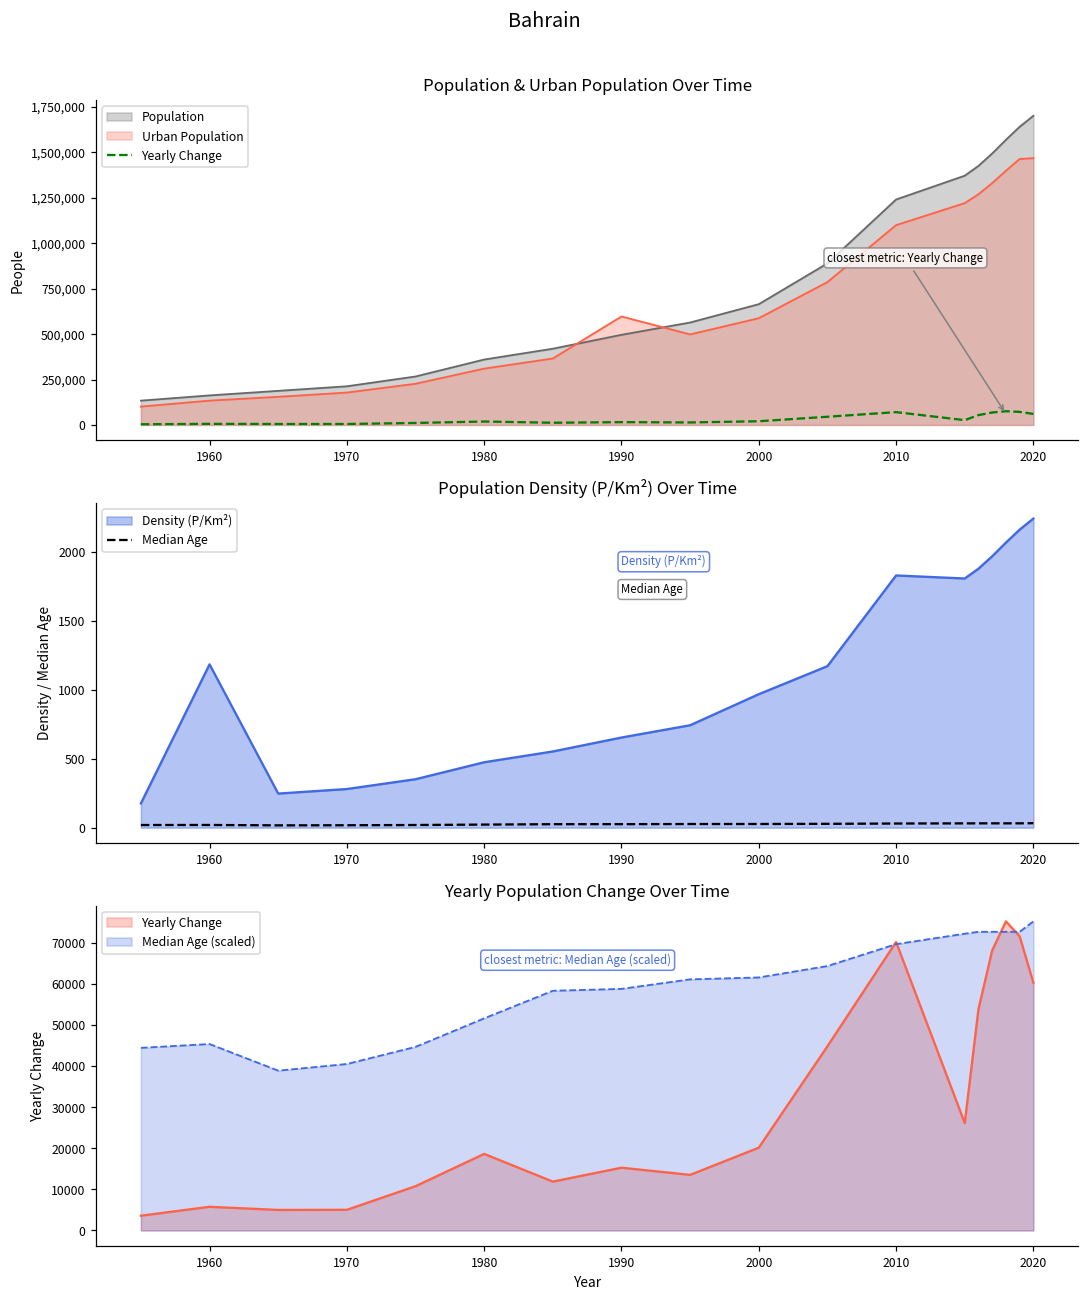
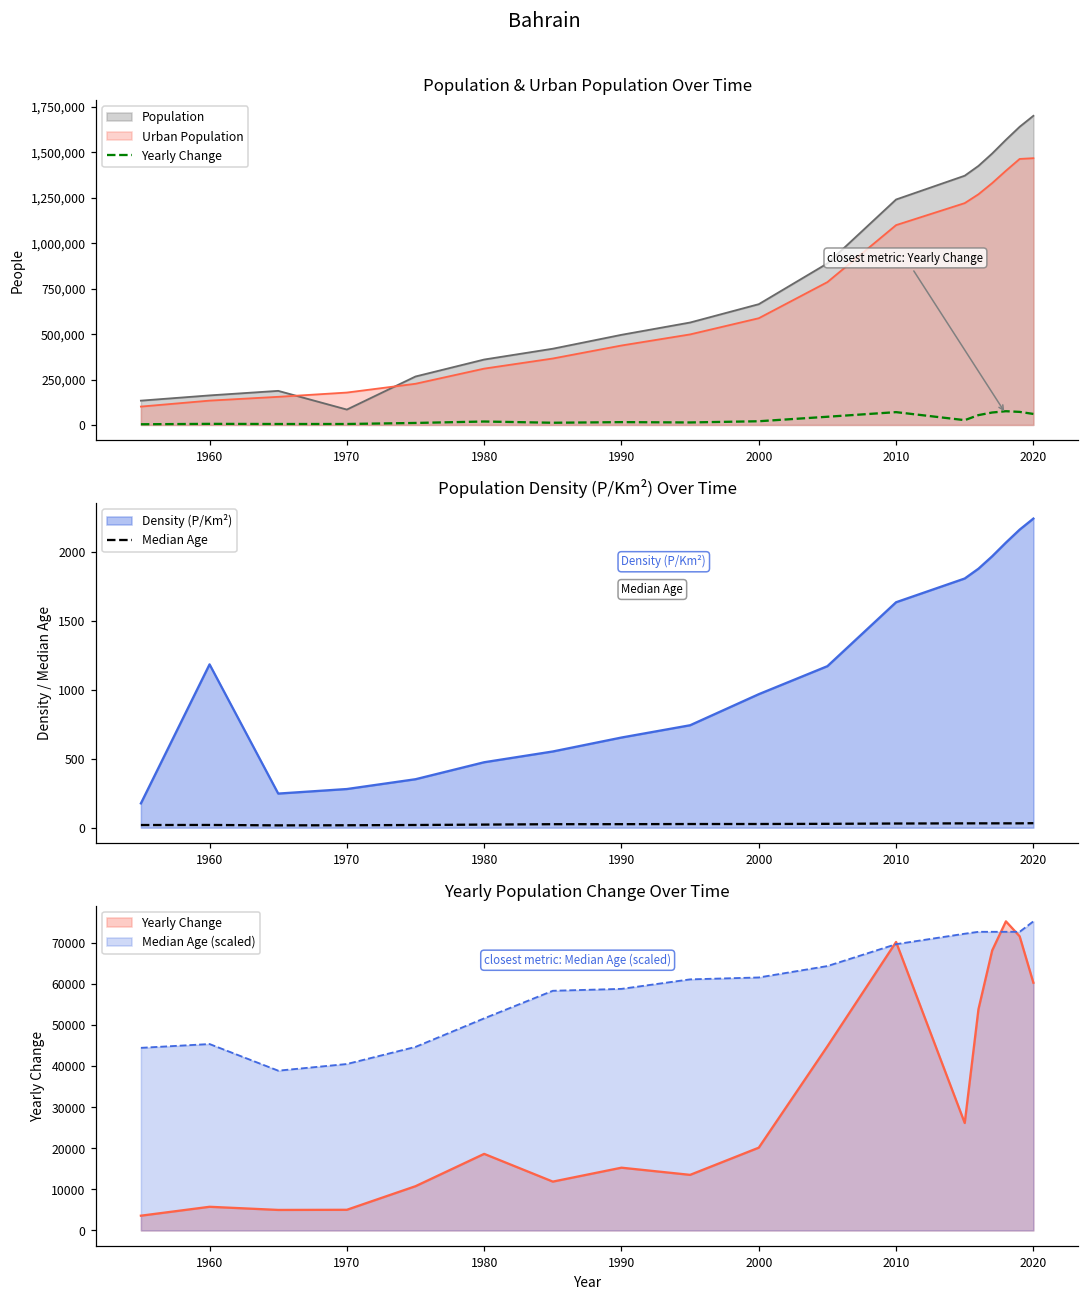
  {
    "Population & Urban Population Over Time": {
      "Population": {
        "1960": "160,000",
-       "1970": "210,000",
+       "1970": "80,000",
        "1980": "360,000",
        "1990": "500,000",
        "2000": "660,000",
        "2010": "1,240,000",
        "2020": "1,700,000"
      },
      "Urban Population": {
        "1960": "130,000",
        "1970": "180,000",
        "1980": "310,000",
-       "1990": "600,000",
+       "1990": "440,000",
        "2000": "590,000",
        "2010": "1,100,000",
        "2020": "1,470,000"
      }
    },
    "Population Density (P/Km²) Over Time": {
      "Density (P/Km²)": {
        "1960": "1180",
        "1970": "280",
        "1980": "470",
        "1990": "650",
        "2000": "970",
-       "2010": "1830",
+       "2010": "1630",
        "2020": "2240"
      },
      "Median Age": {
        "1960": "20",
        "1970": "20",
        "1980": "20",
        "1990": "30",
        "2000": "30",
        "2010": "30",
        "2020": "30"
      }
    },
    "Yearly Population Change Over Time": {
      "Yearly Change": {
        "1960": "6000",
        "1970": "5000",
        "1980": "19000",
        "1990": "15000",
        "2000": "20000",
        "2020": "60000"
      },
      "Median Age (scaled)": {
        "1960": "45000",
        "1970": "41000",
        "1980": "52000",
        "1990": "59000",
        "2000": "62000",
        "2020": "75000"
      }
    }
  }
